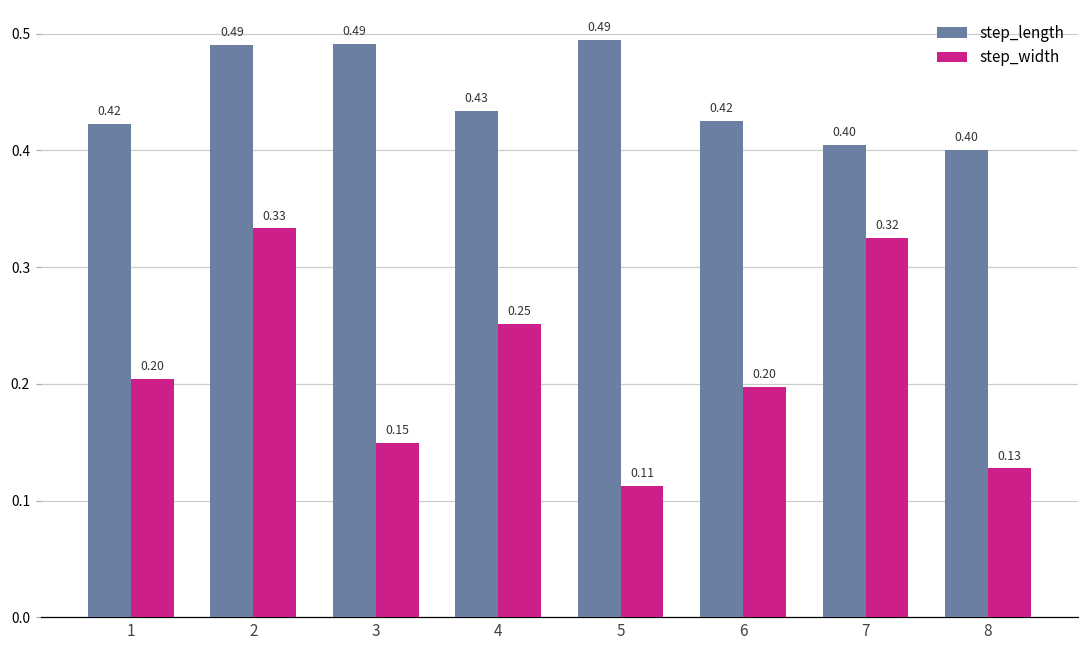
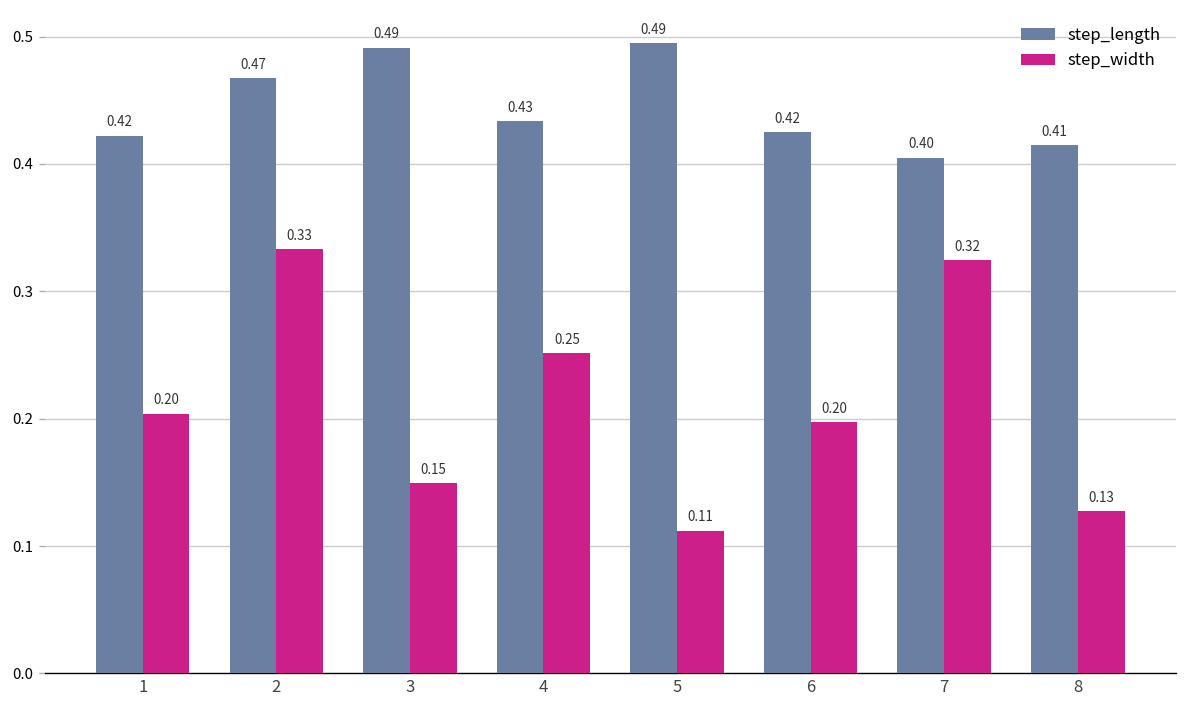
  {
    "step_length": {
      "1": 0.42,
-     "2": 0.49,
+     "2": 0.47,
      "3": 0.49,
      "4": 0.43,
      "5": 0.49,
      "6": 0.42,
      "7": 0.40,
-     "8": 0.40
+     "8": 0.41
    },
    "step_width": {
      "1": 0.20,
      "2": 0.33,
      "3": 0.15,
      "4": 0.25,
      "5": 0.11,
      "6": 0.20,
      "7": 0.32,
      "8": 0.13
    }
  }
